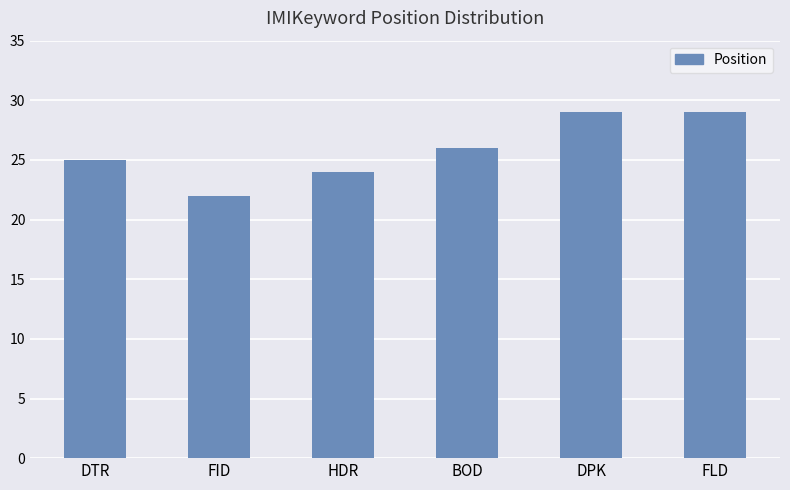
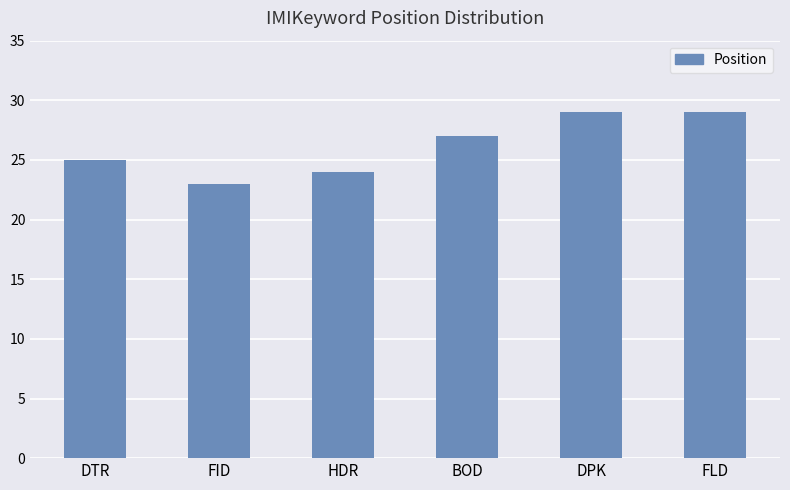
  {
    "DTR": 25,
-   "FID": 22,
+   "FID": 23,
    "HDR": 24,
-   "BOD": 26,
+   "BOD": 27,
    "DPK": 29,
    "FLD": 29
  }
